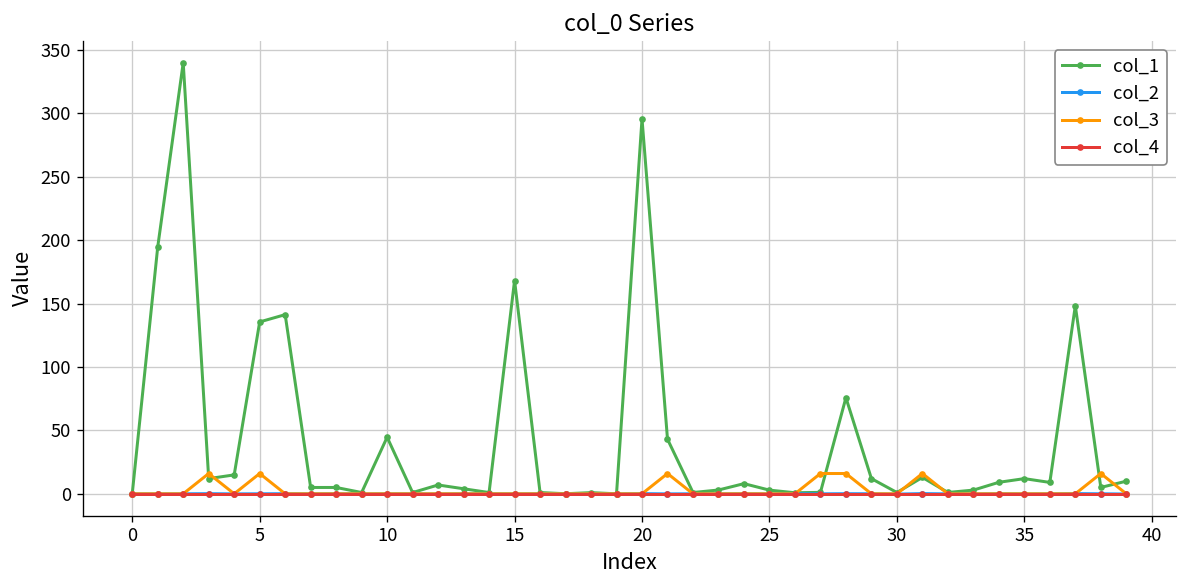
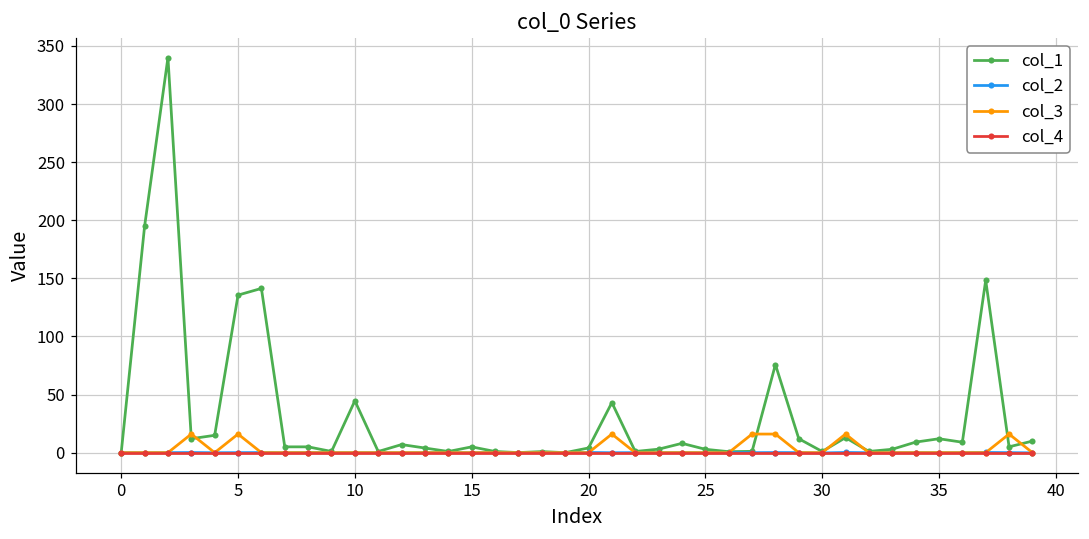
  {
    "col_1": {
      "5": 136,
      "10": 45,
-     "15": 168,
-     "20": 296,
+     "15": 5,
+     "20": 4,
      "25": 3,
      "35": 12
    },
    "col_3": {
      "5": 16
    }
  }
